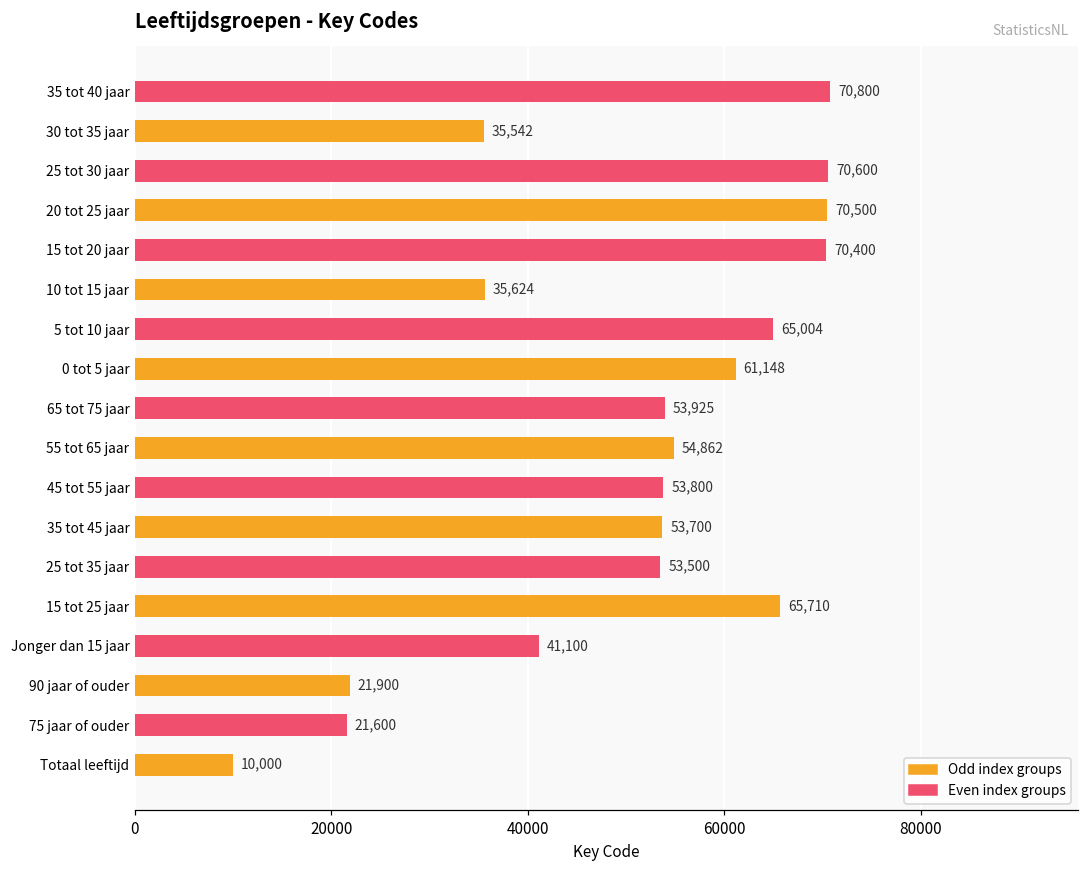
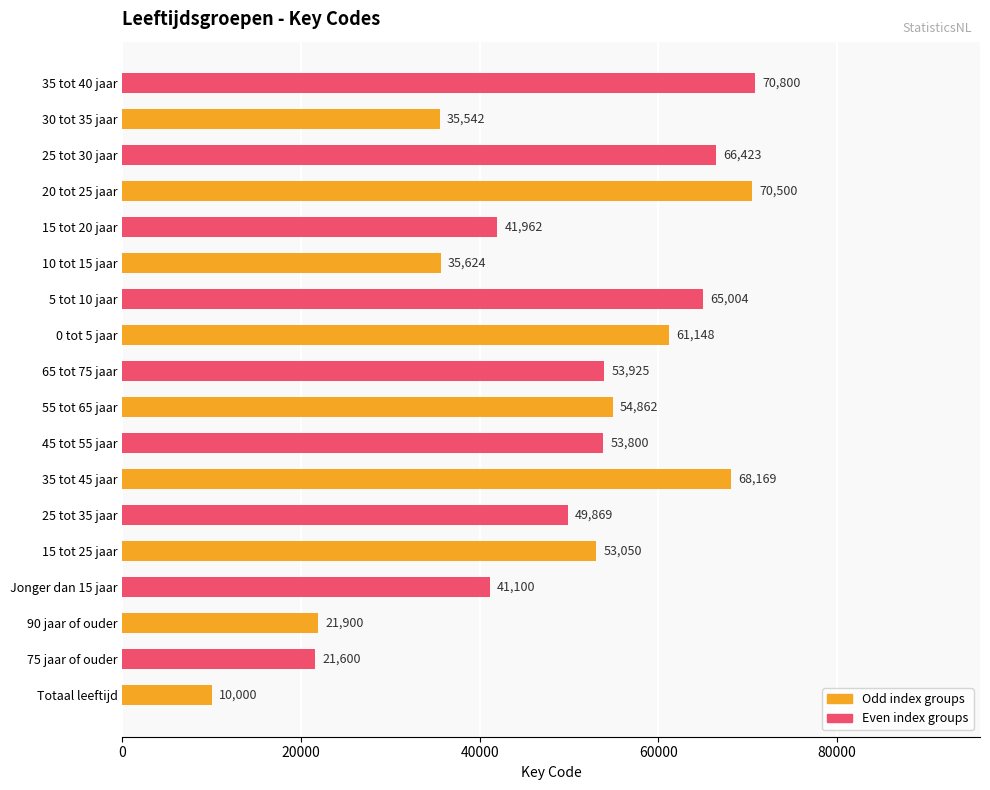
  {
    "35 tot 40 jaar": "70,800",
    "30 tot 35 jaar": "35,542",
-   "25 tot 30 jaar": "70,600",
+   "25 tot 30 jaar": "66,423",
    "20 tot 25 jaar": "70,500",
-   "15 tot 20 jaar": "70,400",
+   "15 tot 20 jaar": "41,962",
    "10 tot 15 jaar": "35,624",
    "5 tot 10 jaar": "65,004",
    "0 tot 5 jaar": "61,148",
    "65 tot 75 jaar": "53,925",
    "55 tot 65 jaar": "54,862",
    "45 tot 55 jaar": "53,800",
-   "35 tot 45 jaar": "53,700",
-   "25 tot 35 jaar": "53,500",
-   "15 tot 25 jaar": "65,710",
+   "35 tot 45 jaar": "68,169",
+   "25 tot 35 jaar": "49,869",
+   "15 tot 25 jaar": "53,050",
    "Jonger dan 15 jaar": "41,100",
    "90 jaar of ouder": "21,900",
    "75 jaar of ouder": "21,600",
    "Totaal leeftijd": "10,000"
  }
